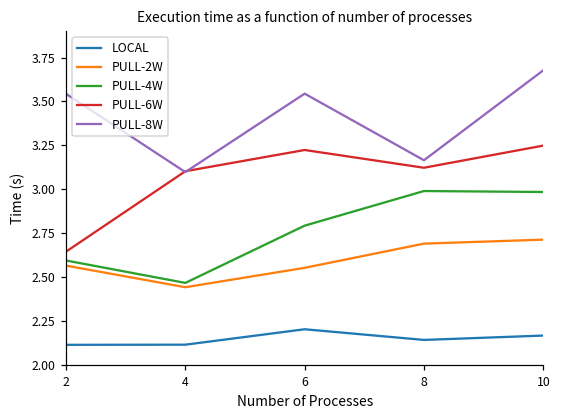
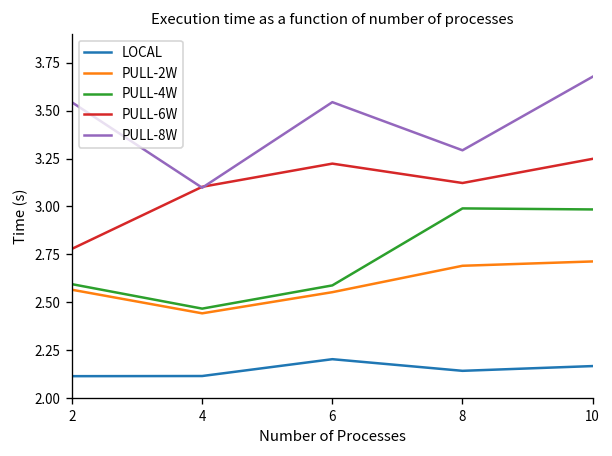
  {
    "LOCAL": {
      "2": 2.11,
      "4": 2.12,
      "6": 2.20,
      "8": 2.14,
      "10": 2.17
    },
    "PULL-2W": {
      "2": 2.57,
      "4": 2.44,
      "6": 2.55,
      "8": 2.69,
      "10": 2.71
    },
    "PULL-4W": {
      "2": 2.59,
      "4": 2.47,
-     "6": 2.79,
+     "6": 2.59,
      "8": 2.99,
      "10": 2.98
    },
    "PULL-6W": {
-     "2": 2.64,
+     "2": 2.78,
      "6": 3.22,
      "8": 3.12,
      "10": 3.25
    },
    "PULL-8W": {
      "2": 3.54,
      "6": 3.54,
-     "8": 3.17,
+     "8": 3.29,
      "10": 3.68
    }
  }
